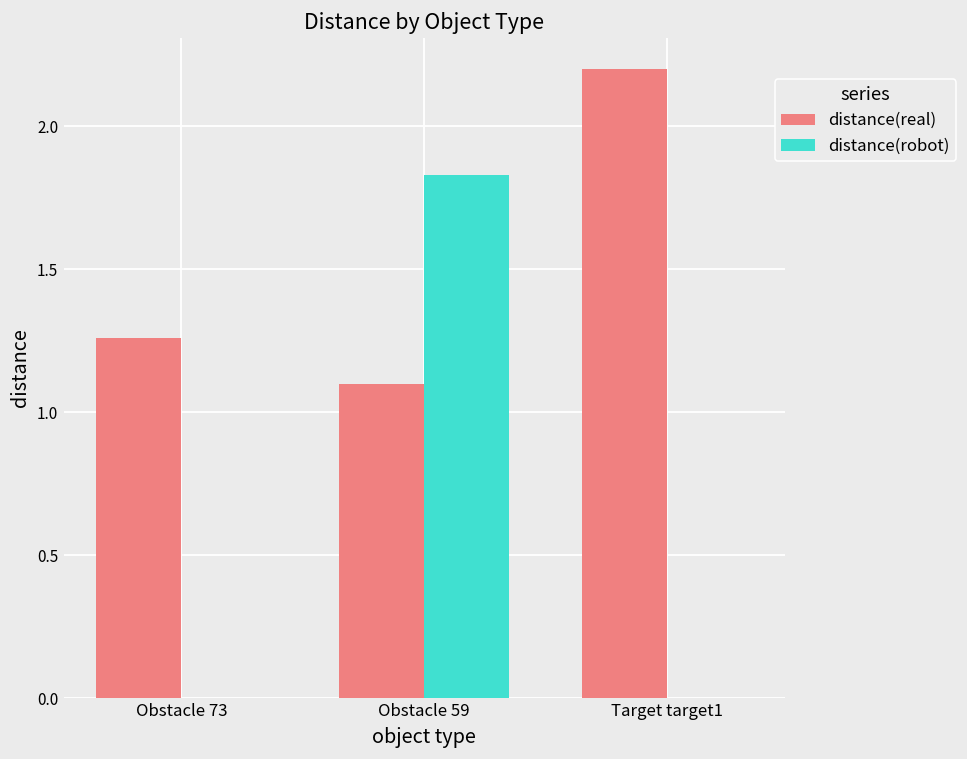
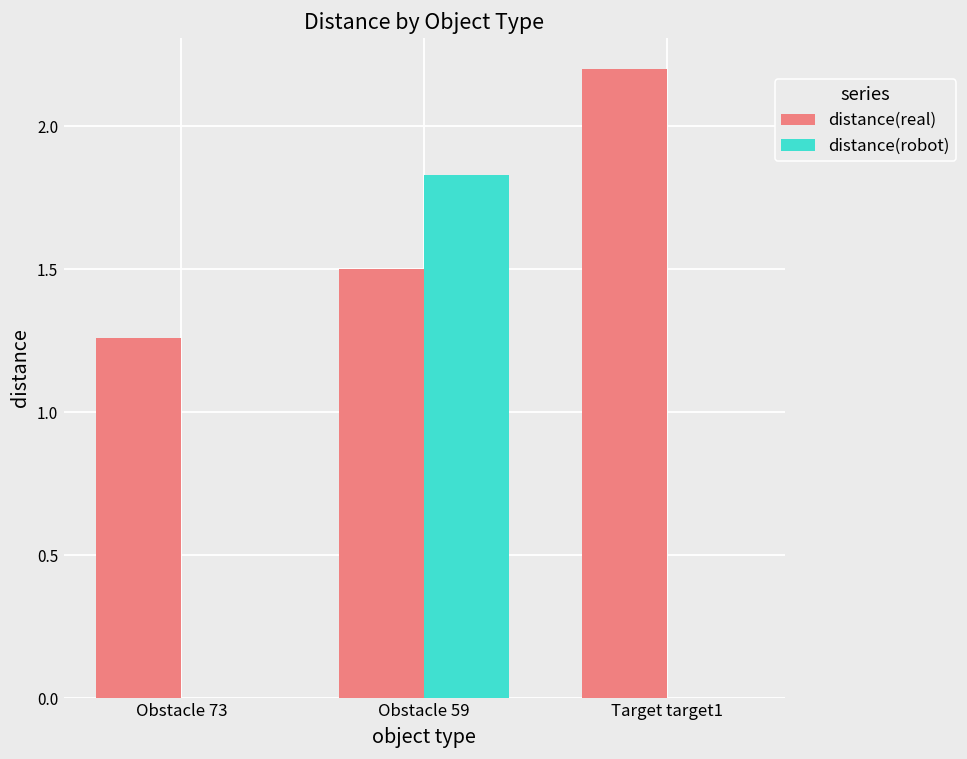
  {
    "distance(real)": {
      "Obstacle 73": 1.26,
-     "Obstacle 59": 1.1,
+     "Obstacle 59": 1.5,
      "Target target1": 2.2
    },
    "distance(robot)": {
      "Obstacle 73": 0.0,
      "Obstacle 59": 1.83,
      "Target target1": 0.0
    }
  }
